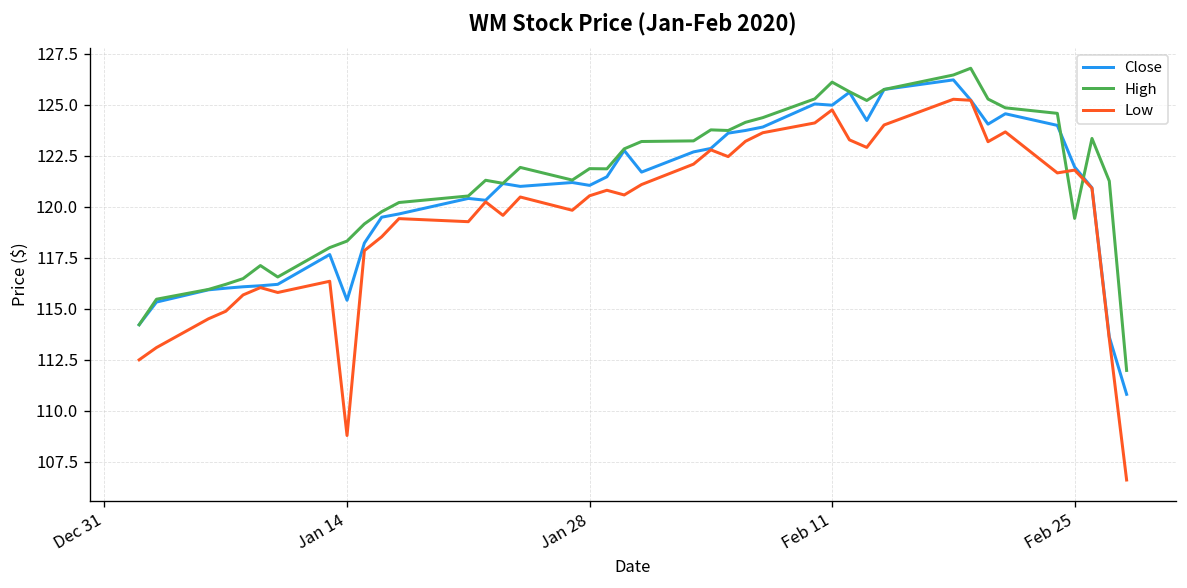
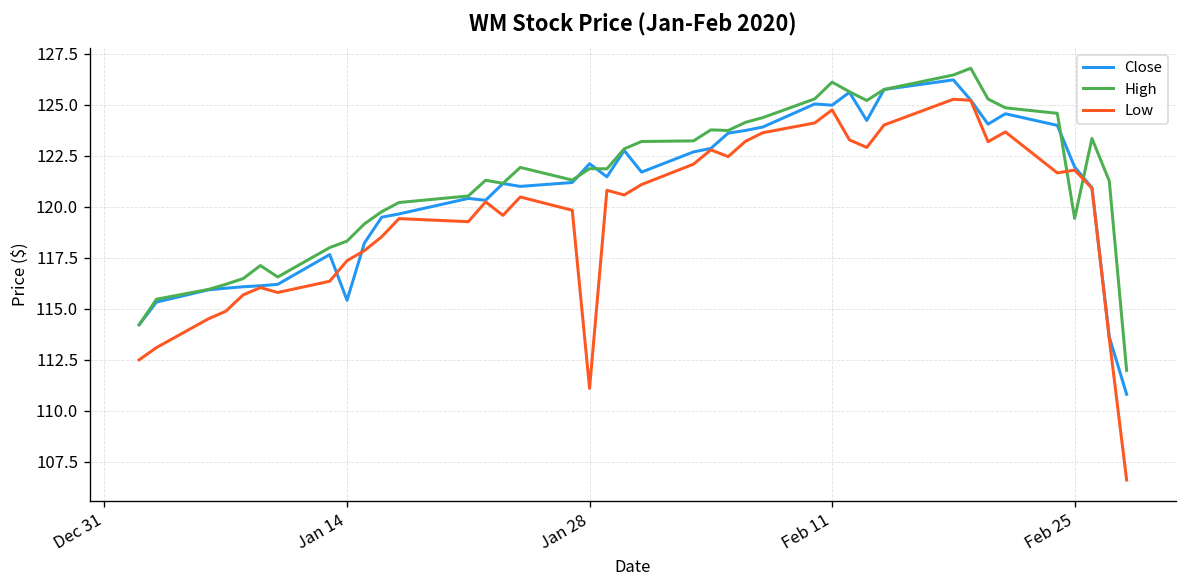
  {
    "Close": {
      "Jan 14": 115.4,
-     "Jan 28": 121.1,
+     "Jan 28": 122.1,
      "Feb 11": 125.0
    },
    "High": {
      "Jan 14": 118.3,
      "Jan 28": 121.9,
      "Feb 11": 126.1,
      "Feb 25": 119.4
    },
    "Low": {
-     "Jan 14": 108.8,
-     "Jan 28": 120.5,
+     "Jan 14": 117.4,
+     "Jan 28": 111.1,
      "Feb 11": 124.8
    }
  }
